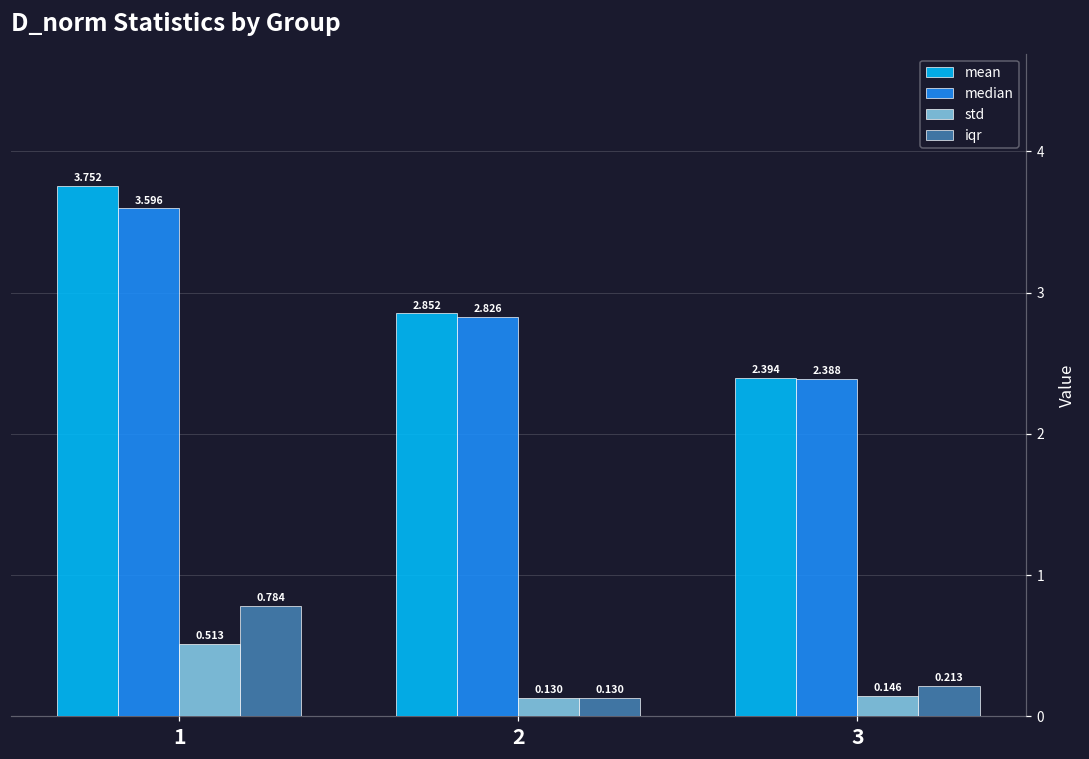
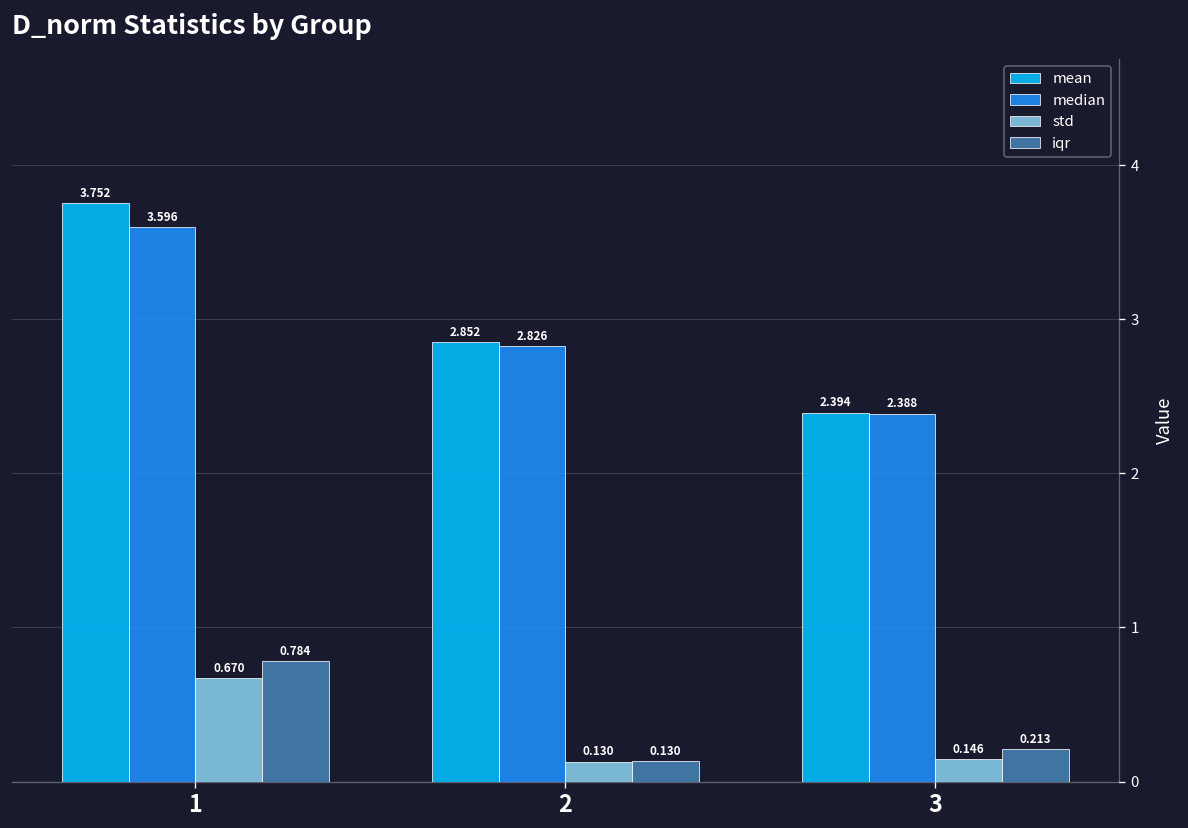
  {
    "std": {
-     "1": 0.513,
+     "1": 0.670,
      "2": 0.130,
      "3": 0.146
    },
    "iqr": {
      "1": 0.784,
      "2": 0.130,
      "3": 0.213
    }
  }
